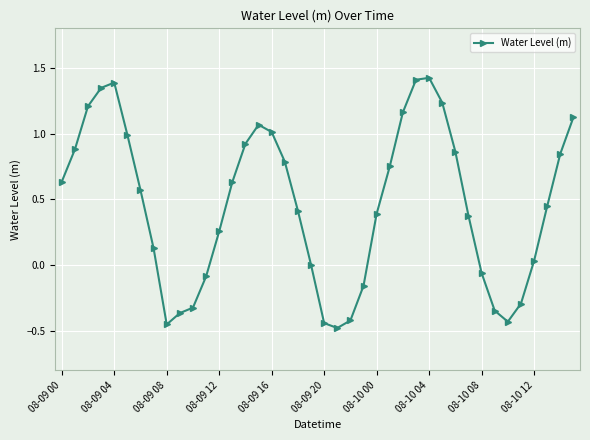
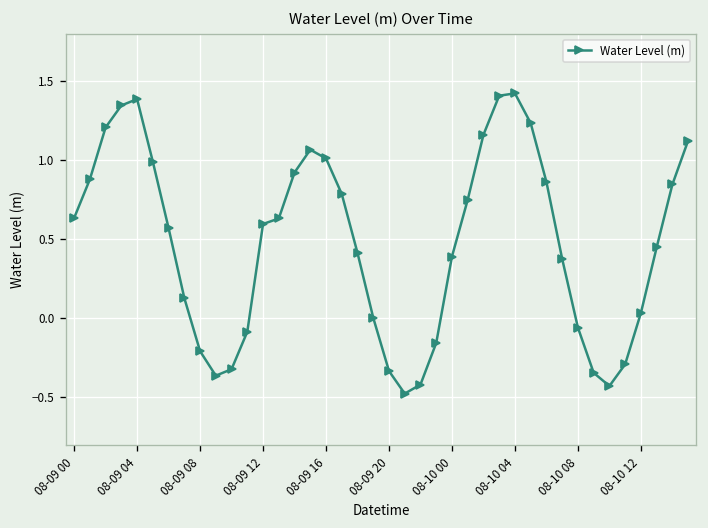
  {
    "08-09 00": 0.63,
    "08-09 04": 1.39,
-   "08-09 08": -0.45,
-   "08-09 12": 0.26,
+   "08-09 08": -0.21,
+   "08-09 12": 0.60,
    "08-09 16": 1.01,
-   "08-09 20": -0.44,
+   "08-09 20": -0.33,
    "08-10 00": 0.39,
    "08-10 04": 1.42,
    "08-10 08": -0.06,
    "08-10 12": 0.03
  }
